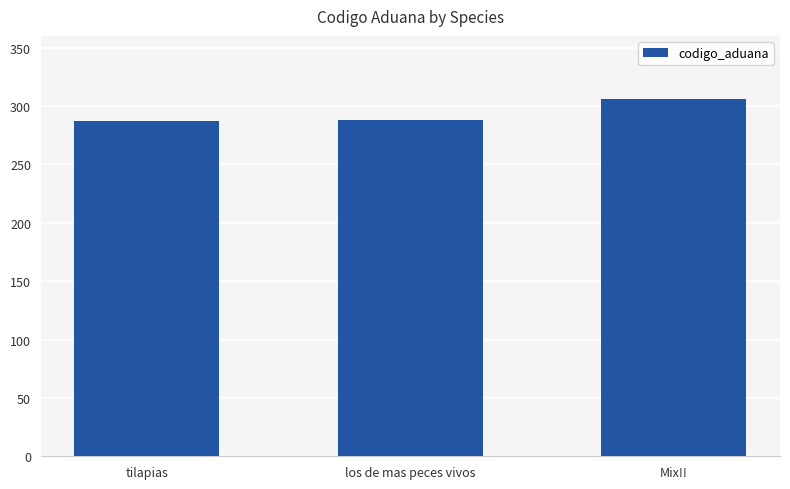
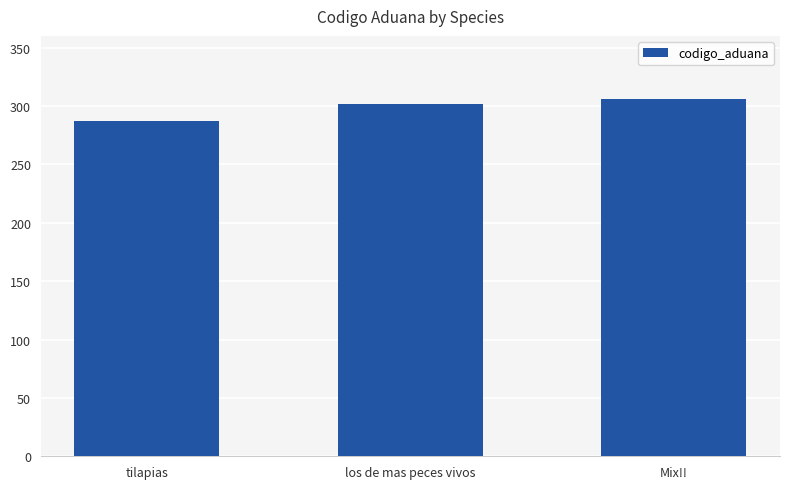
  {
    "tilapias": 287,
-   "los de mas peces vivos": 288,
+   "los de mas peces vivos": 302,
    "Mix!!": 306
  }
